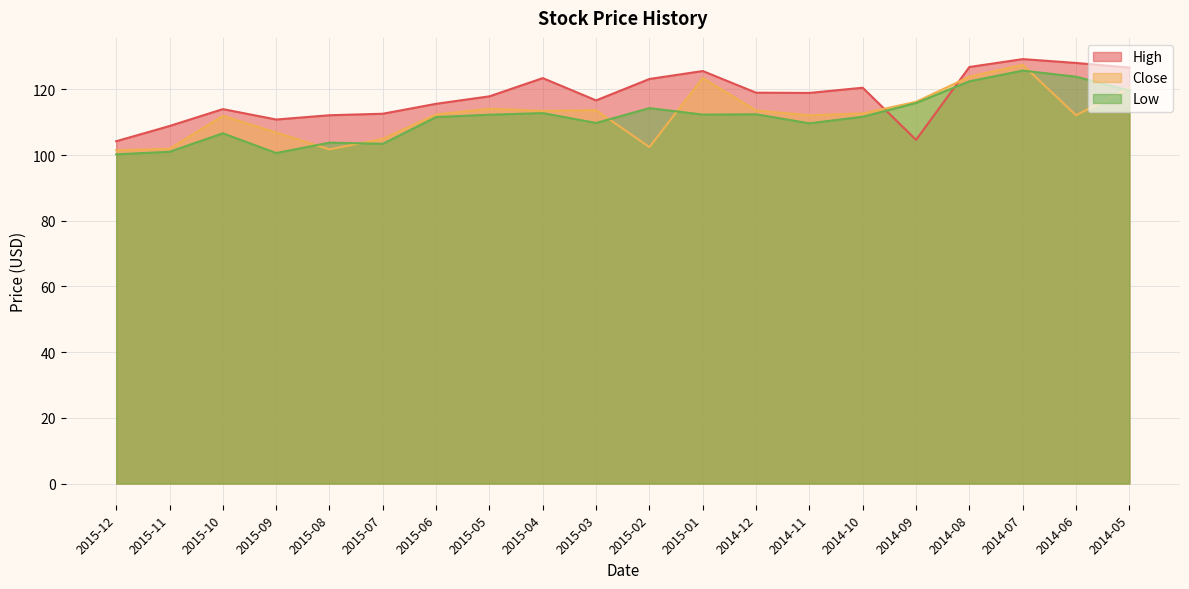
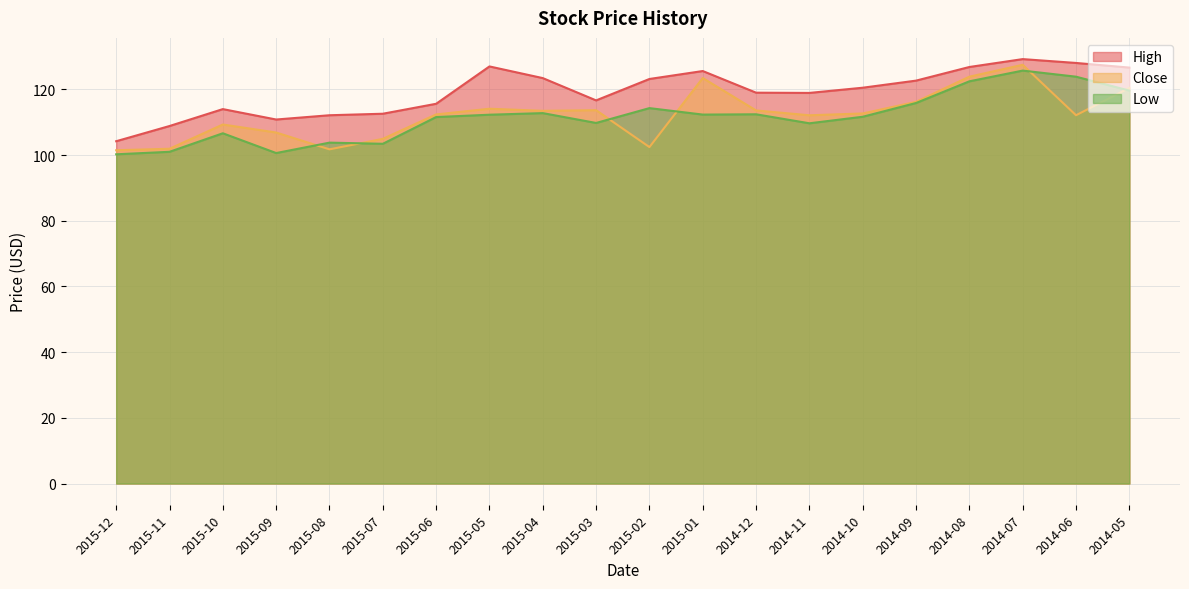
  {
    "High": {
      "2015-12": 104,
      "2015-11": 109,
      "2015-10": 114,
      "2015-09": 111,
      "2015-08": 112,
      "2015-07": 113,
      "2015-06": 116,
-     "2015-05": 118,
+     "2015-05": 127,
      "2015-04": 123,
      "2015-03": 117,
      "2015-02": 123,
      "2015-01": 126,
      "2014-12": 119,
      "2014-11": 119,
      "2014-10": 121,
-     "2014-09": 105,
+     "2014-09": 123,
      "2014-08": 127,
      "2014-07": 129,
      "2014-06": 128
    },
    "Close": {
      "2015-12": 101,
      "2015-11": 102,
-     "2015-10": 112,
+     "2015-10": 109,
      "2015-09": 107,
      "2015-08": 102,
      "2015-07": 105,
      "2015-06": 112,
      "2015-05": 114,
      "2015-03": 114,
      "2015-02": 102,
      "2015-01": 123,
      "2014-12": 114,
      "2014-11": 112,
      "2014-10": 113,
      "2014-08": 124,
      "2014-07": 127,
      "2014-06": 112
    },
    "Low": {
      "2015-12": 100,
      "2015-11": 101,
      "2015-10": 107,
      "2015-09": 101,
      "2015-08": 104,
      "2015-07": 103,
      "2015-06": 112,
      "2015-05": 112,
      "2015-03": 110,
      "2015-02": 114,
      "2015-01": 112,
      "2014-12": 112,
      "2014-11": 110,
      "2014-10": 112,
      "2014-08": 122,
      "2014-07": 126,
      "2014-06": 124
    }
  }
